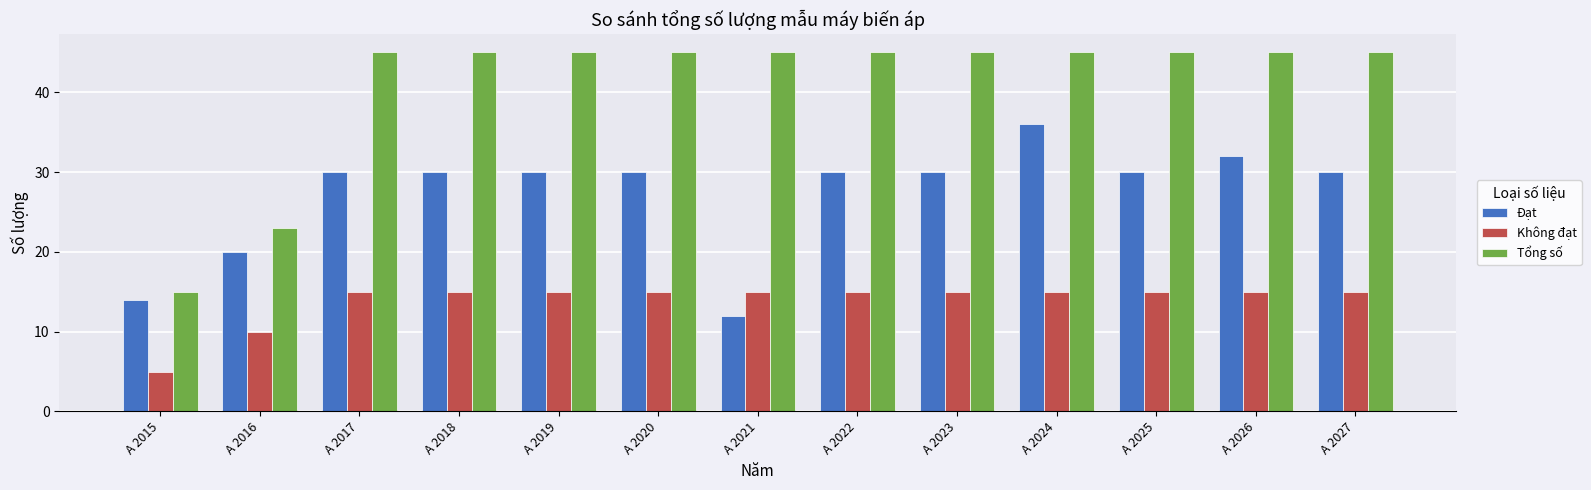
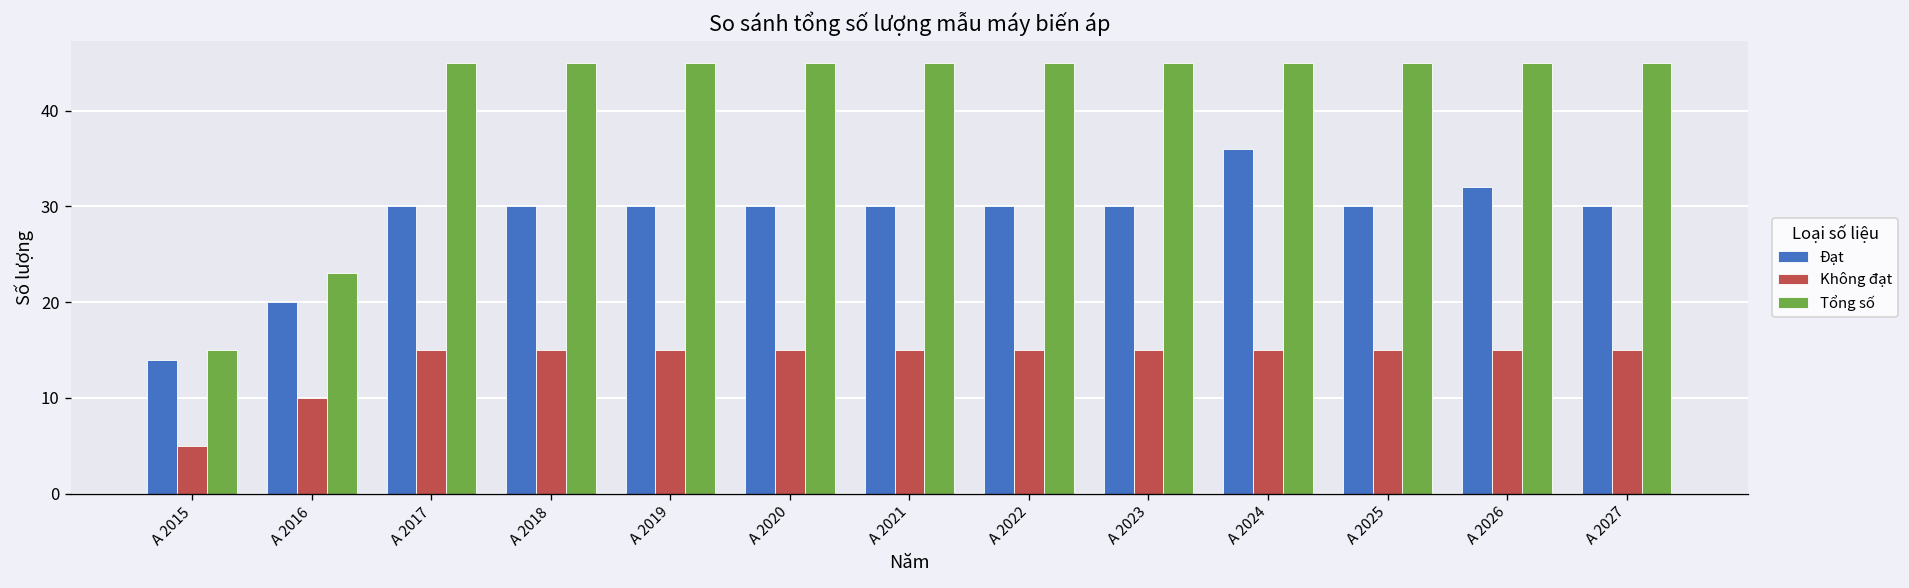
  {
    "Đạt": {
      "A 2015": 14,
      "A 2016": 20,
      "A 2017": 30,
      "A 2018": 30,
      "A 2019": 30,
      "A 2020": 30,
-     "A 2021": 12,
+     "A 2021": 30,
      "A 2022": 30,
      "A 2023": 30,
      "A 2024": 36,
      "A 2025": 30,
      "A 2026": 32,
      "A 2027": 30
    },
    "Không đạt": {
      "A 2015": 5,
      "A 2016": 10,
      "A 2017": 15,
      "A 2018": 15,
      "A 2019": 15,
      "A 2020": 15,
      "A 2021": 15,
      "A 2022": 15,
      "A 2023": 15,
      "A 2024": 15,
      "A 2025": 15,
      "A 2026": 15,
      "A 2027": 15
    },
    "Tổng số": {
      "A 2015": 15,
      "A 2016": 23,
      "A 2017": 45,
      "A 2018": 45,
      "A 2019": 45,
      "A 2020": 45,
      "A 2021": 45,
      "A 2022": 45,
      "A 2023": 45,
      "A 2024": 45,
      "A 2025": 45,
      "A 2026": 45,
      "A 2027": 45
    }
  }
